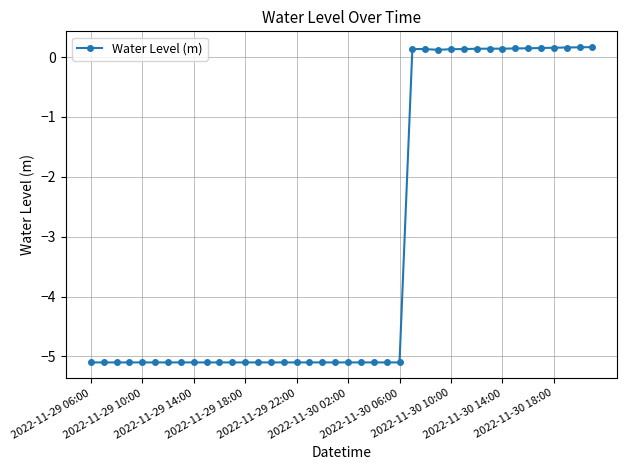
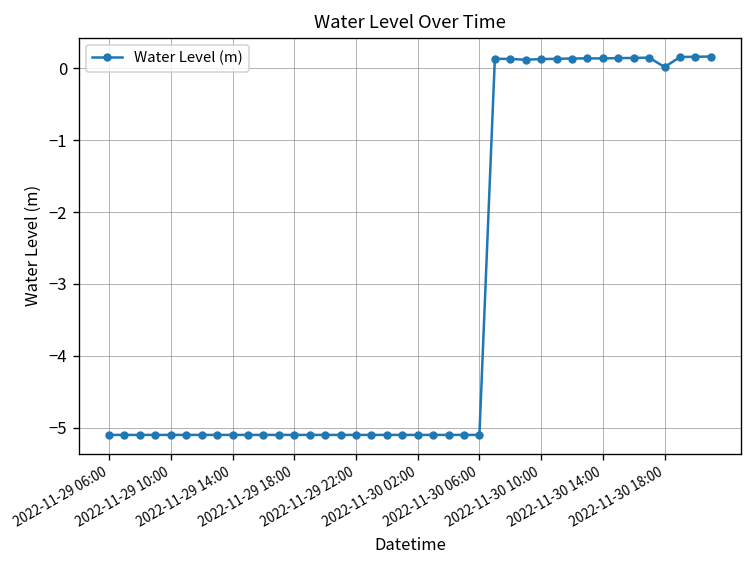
  {
    "2022-11-29 06:00": -5.1,
    "2022-11-29 10:00": -5.1,
    "2022-11-29 14:00": -5.1,
    "2022-11-29 18:00": -5.1,
    "2022-11-29 22:00": -5.1,
    "2022-11-30 02:00": -5.1,
    "2022-11-30 06:00": -5.1,
    "2022-11-30 10:00": 0.1,
    "2022-11-30 14:00": 0.1,
-   "2022-11-30 18:00": 0.2
+   "2022-11-30 18:00": 0.0
  }
